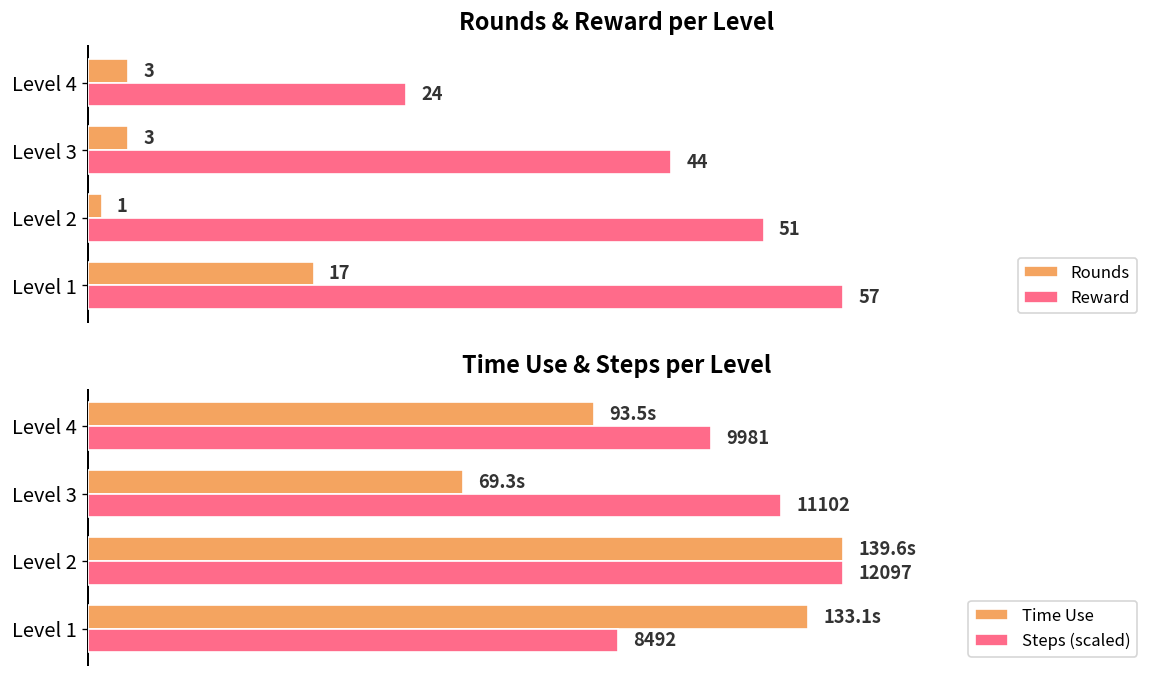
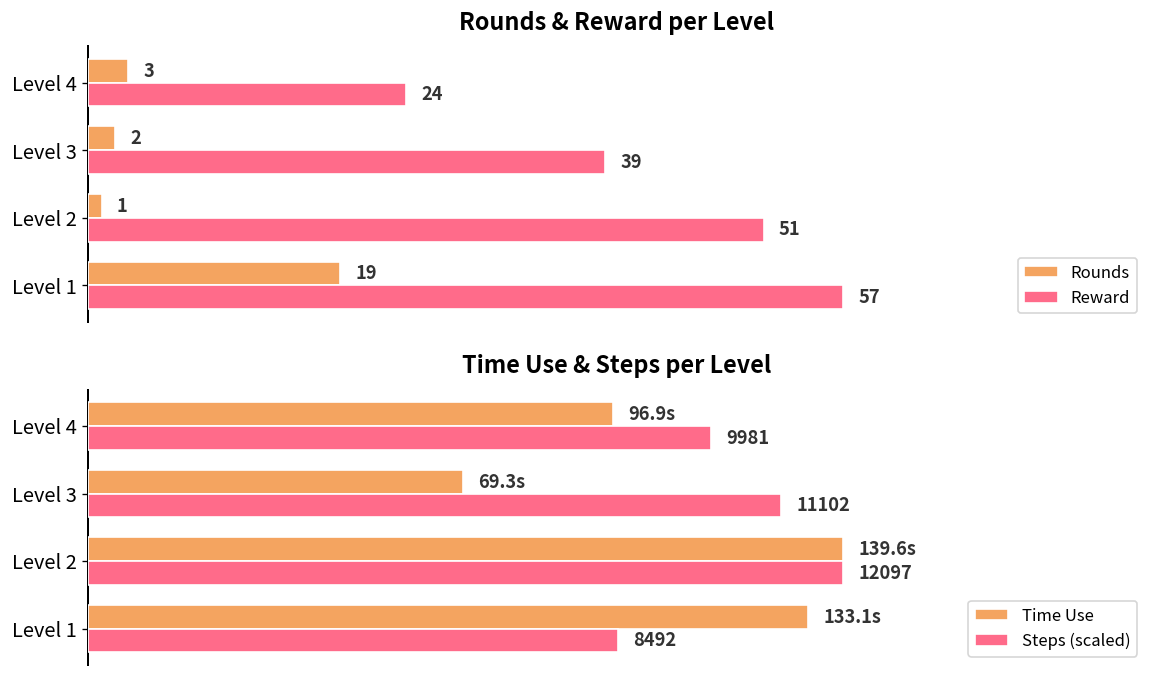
  {
    "Rounds & Reward per Level": {
      "Rounds": {
        "Level 4": "3",
-       "Level 3": "3",
+       "Level 3": "2",
        "Level 2": "1",
-       "Level 1": "17"
+       "Level 1": "19"
      },
      "Reward": {
        "Level 4": "24",
-       "Level 3": "44",
+       "Level 3": "39",
        "Level 2": "51",
        "Level 1": "57"
      }
    },
    "Time Use & Steps per Level": {
      "Time Use": {
-       "Level 4": "93.5s",
+       "Level 4": "96.9s",
        "Level 3": "69.3s",
        "Level 2": "139.6s",
        "Level 1": "133.1s"
      }
    }
  }
